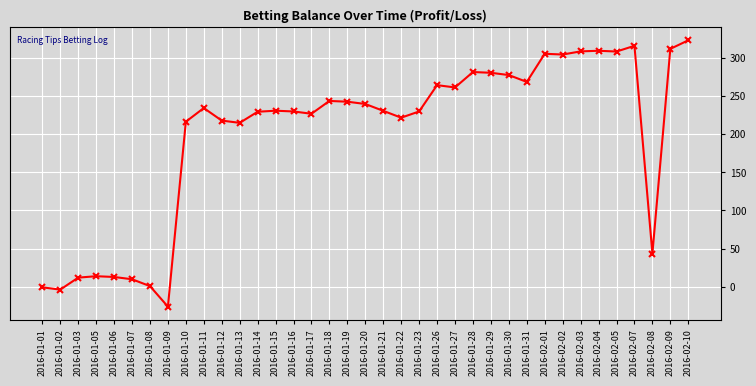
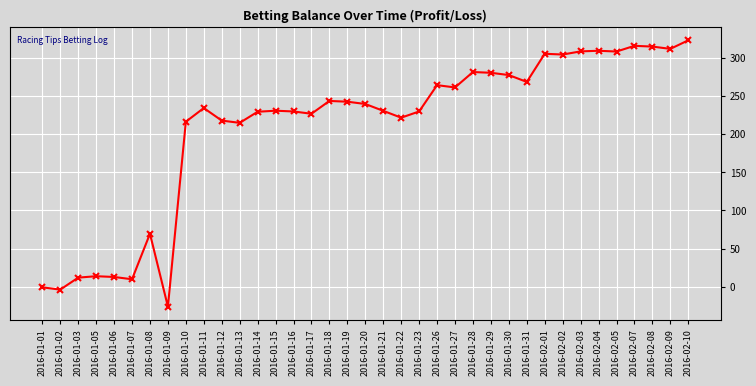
  {
    "2016-01-01": 0,
    "2016-01-02": 0,
    "2016-01-03": 10,
    "2016-01-05": 10,
    "2016-01-06": 10,
    "2016-01-07": 10,
-   "2016-01-08": 0,
+   "2016-01-08": 70,
    "2016-01-09": -30,
    "2016-01-10": 220,
    "2016-01-11": 230,
    "2016-01-12": 220,
    "2016-01-13": 220,
    "2016-01-14": 230,
    "2016-01-15": 230,
    "2016-01-16": 230,
    "2016-01-17": 230,
    "2016-01-18": 240,
    "2016-01-19": 240,
    "2016-01-20": 240,
    "2016-01-21": 230,
    "2016-01-22": 220,
    "2016-01-23": 230,
    "2016-01-26": 260,
    "2016-01-27": 260,
    "2016-01-28": 280,
    "2016-01-29": 280,
    "2016-01-30": 280,
    "2016-01-31": 270,
    "2016-02-01": 310,
    "2016-02-02": 300,
    "2016-02-03": 310,
    "2016-02-04": 310,
    "2016-02-05": 310,
    "2016-02-07": 320,
-   "2016-02-08": 40,
+   "2016-02-08": 320,
    "2016-02-09": 310,
    "2016-02-10": 320
  }
